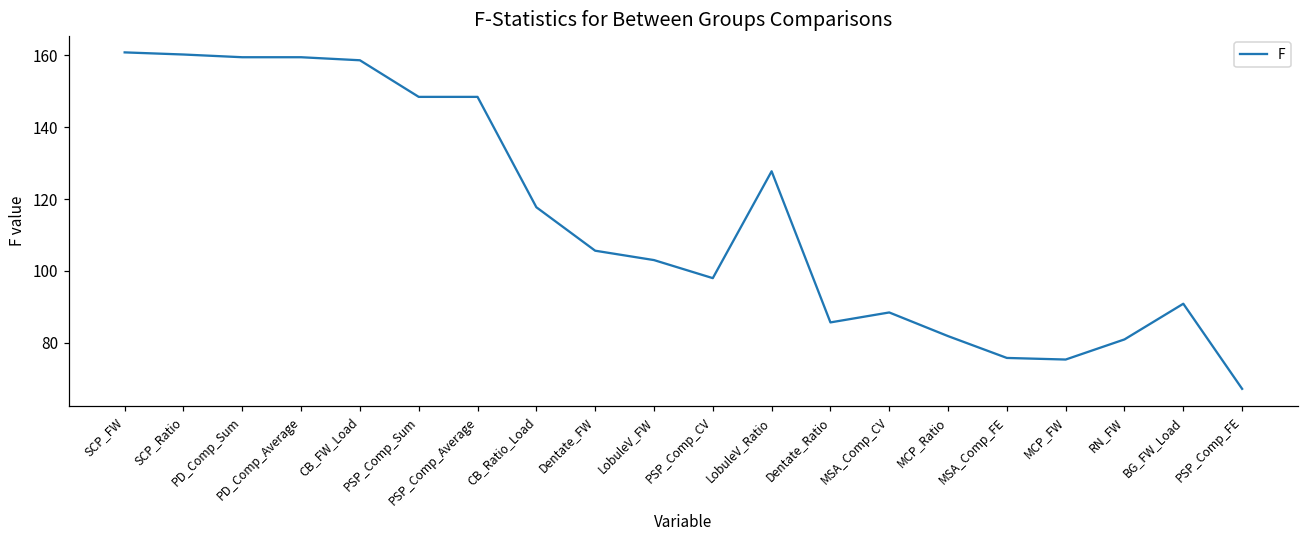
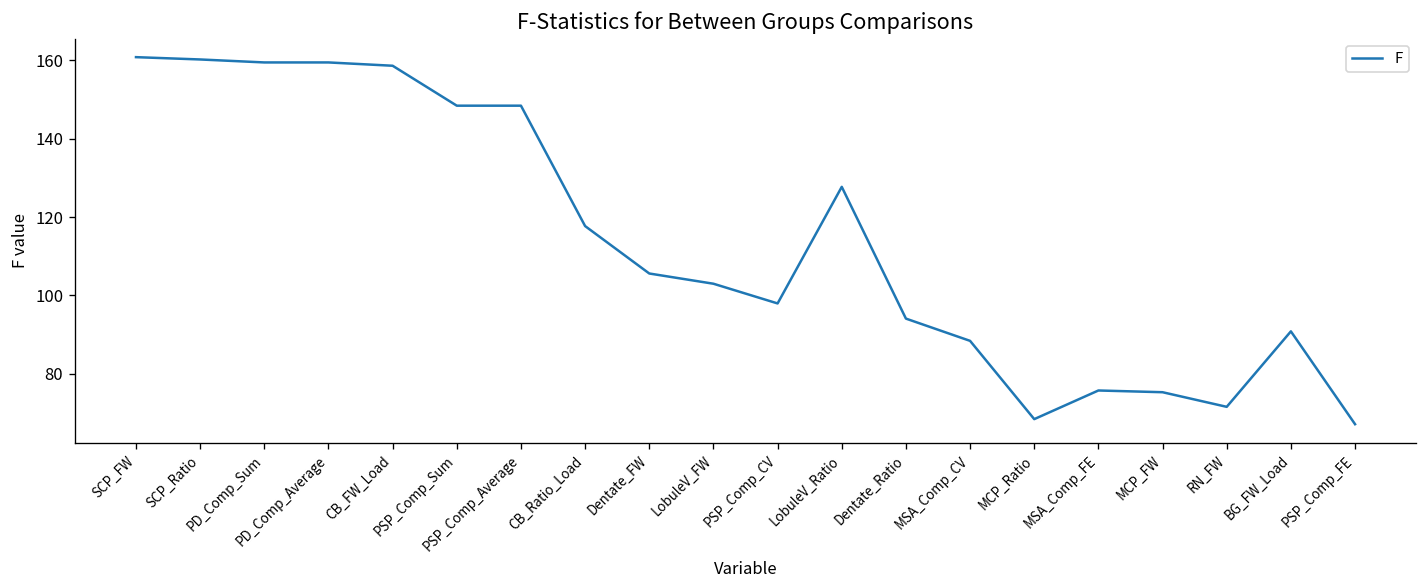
  {
    "SCP_FW": 161,
    "SCP_Ratio": 160,
    "PD_Comp_Sum": 159,
    "PD_Comp_Average": 159,
    "CB_FW_Load": 159,
    "PSP_Comp_Sum": 148,
    "PSP_Comp_Average": 148,
    "CB_Ratio_Load": 118,
    "Dentate_FW": 106,
    "LobuleV_FW": 103,
    "PSP_Comp_CV": 98,
    "LobuleV_Ratio": 128,
-   "Dentate_Ratio": 86,
+   "Dentate_Ratio": 94,
    "MSA_Comp_CV": 88,
-   "MCP_Ratio": 82,
+   "MCP_Ratio": 68,
    "MSA_Comp_FE": 76,
    "MCP_FW": 75,
-   "RN_FW": 81,
+   "RN_FW": 72,
    "BG_FW_Load": 91,
    "PSP_Comp_FE": 67
  }
